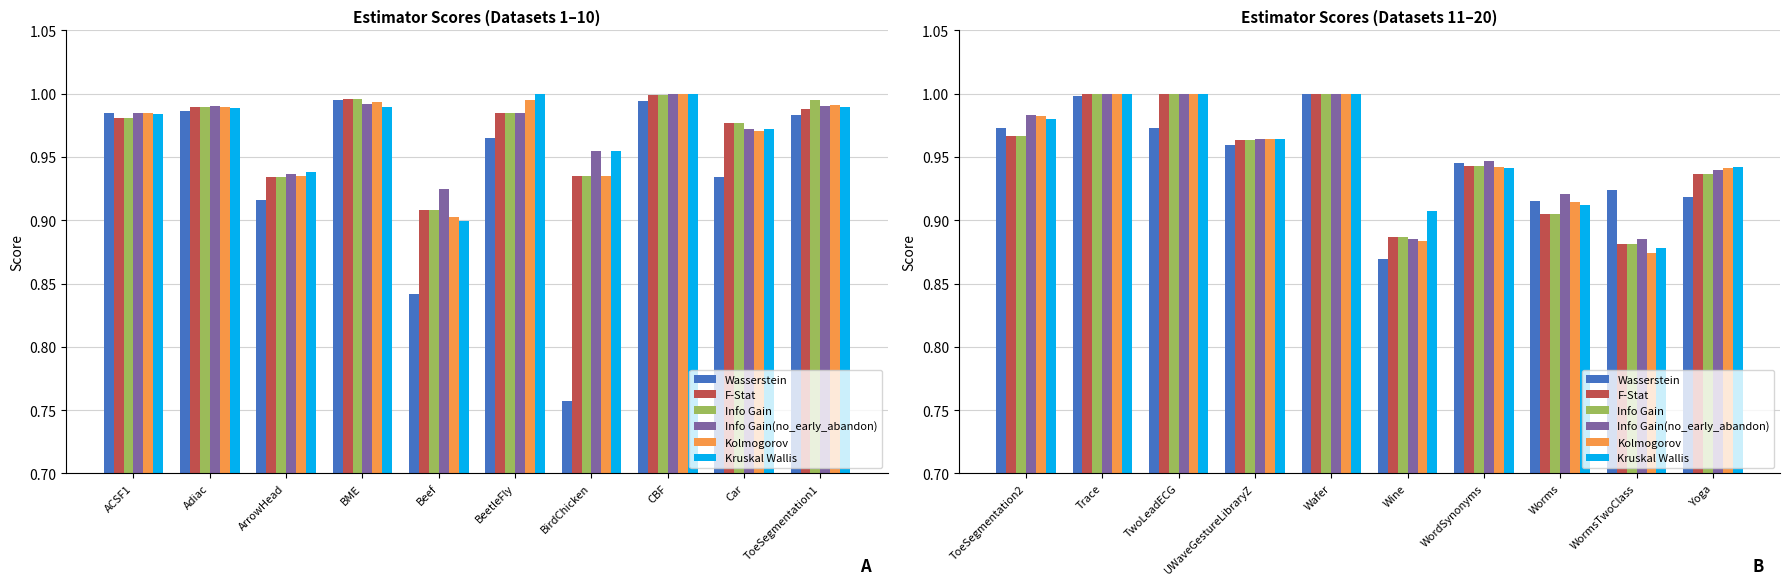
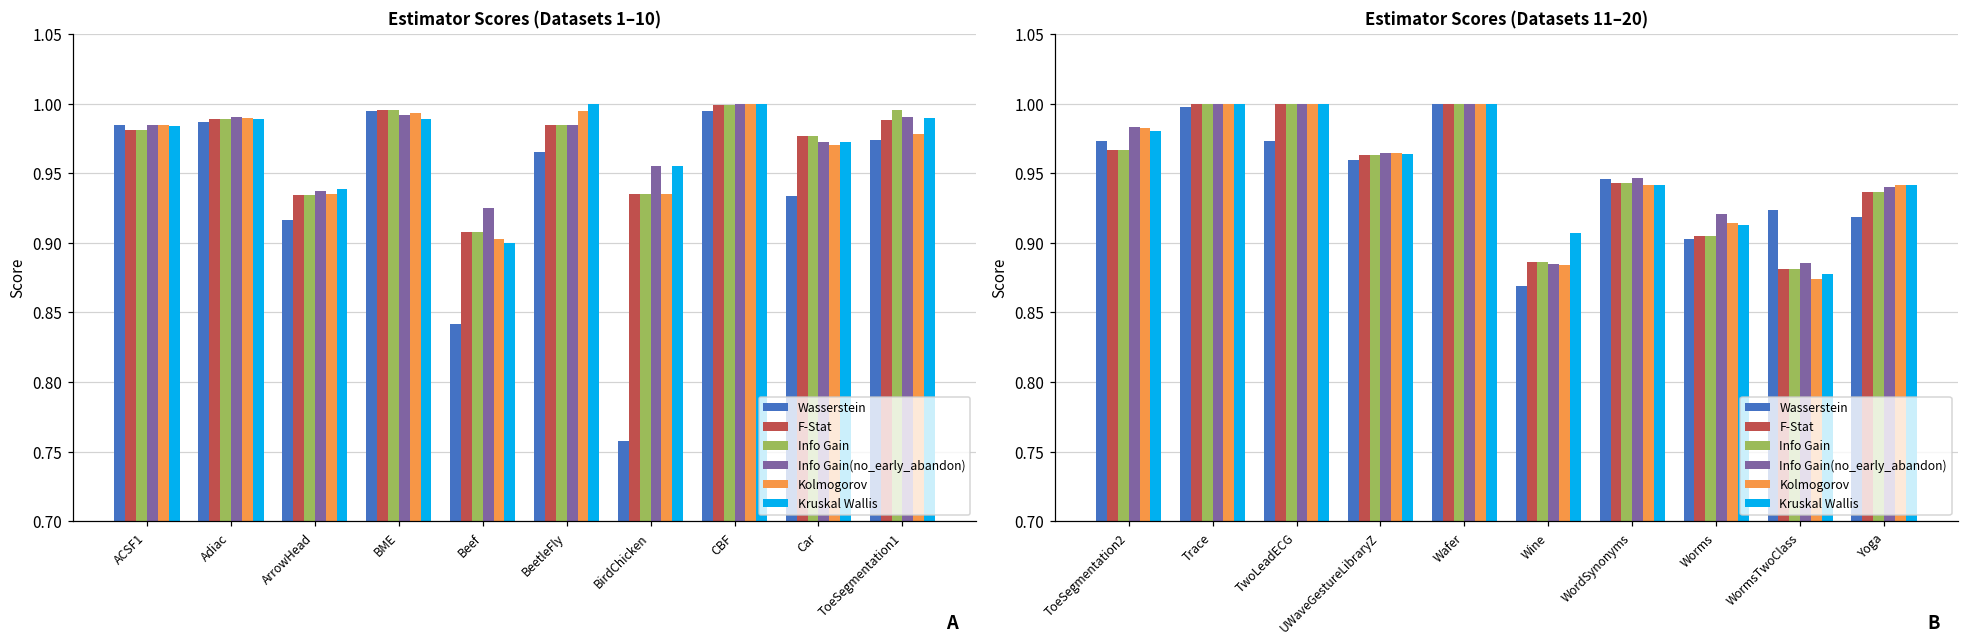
  {
    "Estimator Scores (Datasets 1–10)": {
      "Wasserstein": {
        "ACSF1": 0.984,
        "Adiac": 0.987,
        "ArrowHead": 0.916,
        "BME": 0.995,
        "Beef": 0.842,
        "BeetleFly": 0.965,
        "BirdChicken": 0.758,
        "CBF": 0.994,
        "Car": 0.934,
-       "ToeSegmentation1": 0.983
+       "ToeSegmentation1": 0.974
      },
      "F-Stat": {
        "ACSF1": 0.981,
        "Adiac": 0.989,
        "ArrowHead": 0.934,
        "BME": 0.996,
        "Beef": 0.908,
        "BeetleFly": 0.985,
        "BirdChicken": 0.935,
        "CBF": 0.999,
        "Car": 0.977,
        "ToeSegmentation1": 0.988
      },
      "Info Gain": {
        "ACSF1": 0.981,
        "Adiac": 0.989,
        "ArrowHead": 0.934,
        "BME": 0.996,
        "Beef": 0.908,
        "BeetleFly": 0.985,
        "BirdChicken": 0.935,
        "CBF": 0.999,
        "Car": 0.977,
        "ToeSegmentation1": 0.995
      },
      "Info Gain(no_early_abandon)": {
        "ACSF1": 0.985,
        "Adiac": 0.990,
        "ArrowHead": 0.937,
        "BME": 0.992,
        "Beef": 0.925,
        "BeetleFly": 0.985,
        "BirdChicken": 0.955,
        "CBF": 1.000,
        "Car": 0.972,
        "ToeSegmentation1": 0.991
      },
      "Kolmogorov": {
        "ACSF1": 0.985,
        "Adiac": 0.989,
        "ArrowHead": 0.935,
        "BME": 0.993,
        "Beef": 0.902,
        "BeetleFly": 0.995,
        "BirdChicken": 0.935,
        "CBF": 1.000,
        "Car": 0.970,
-       "ToeSegmentation1": 0.991
+       "ToeSegmentation1": 0.978
      },
      "Kruskal Wallis": {
        "ACSF1": 0.984,
        "Adiac": 0.989,
        "ArrowHead": 0.938,
        "BME": 0.989,
        "Beef": 0.900,
        "BeetleFly": 1.000,
        "BirdChicken": 0.955,
        "CBF": 1.000,
        "Car": 0.972,
        "ToeSegmentation1": 0.990
      }
    },
    "Estimator Scores (Datasets 11–20)": {
      "Wasserstein": {
        "ToeSegmentation2": 0.973,
        "Trace": 0.998,
        "TwoLeadECG": 0.973,
        "UWaveGestureLibraryZ": 0.959,
        "Wafer": 1.000,
        "Wine": 0.869,
        "WordSynonyms": 0.946,
-       "Worms": 0.915,
+       "Worms": 0.903,
        "WormsTwoClass": 0.924,
        "Yoga": 0.919
      },
      "F-Stat": {
        "ToeSegmentation2": 0.966,
        "Trace": 1.000,
        "TwoLeadECG": 1.000,
        "UWaveGestureLibraryZ": 0.963,
        "Wafer": 1.000,
        "Wine": 0.886,
        "WordSynonyms": 0.943,
        "Worms": 0.905,
        "WormsTwoClass": 0.881,
        "Yoga": 0.936
      },
      "Info Gain": {
        "ToeSegmentation2": 0.966,
        "Trace": 1.000,
        "TwoLeadECG": 1.000,
        "UWaveGestureLibraryZ": 0.963,
        "Wafer": 1.000,
        "Wine": 0.886,
        "WordSynonyms": 0.943,
        "Worms": 0.905,
        "WormsTwoClass": 0.881,
        "Yoga": 0.936
      },
      "Info Gain(no_early_abandon)": {
        "ToeSegmentation2": 0.983,
        "Trace": 1.000,
        "TwoLeadECG": 1.000,
        "UWaveGestureLibraryZ": 0.964,
        "Wafer": 1.000,
        "Wine": 0.885,
        "WordSynonyms": 0.947,
        "Worms": 0.921,
        "WormsTwoClass": 0.885,
        "Yoga": 0.940
      },
      "Kolmogorov": {
        "ToeSegmentation2": 0.982,
        "Trace": 1.000,
        "TwoLeadECG": 1.000,
        "UWaveGestureLibraryZ": 0.965,
        "Wafer": 1.000,
        "Wine": 0.884,
        "WordSynonyms": 0.942,
        "Worms": 0.914,
        "WormsTwoClass": 0.874,
        "Yoga": 0.942
      },
      "Kruskal Wallis": {
        "ToeSegmentation2": 0.980,
        "Trace": 1.000,
        "TwoLeadECG": 1.000,
        "UWaveGestureLibraryZ": 0.964,
        "Wafer": 1.000,
        "Wine": 0.907,
        "WordSynonyms": 0.942,
        "Worms": 0.912,
        "WormsTwoClass": 0.878,
        "Yoga": 0.942
      }
    }
  }
